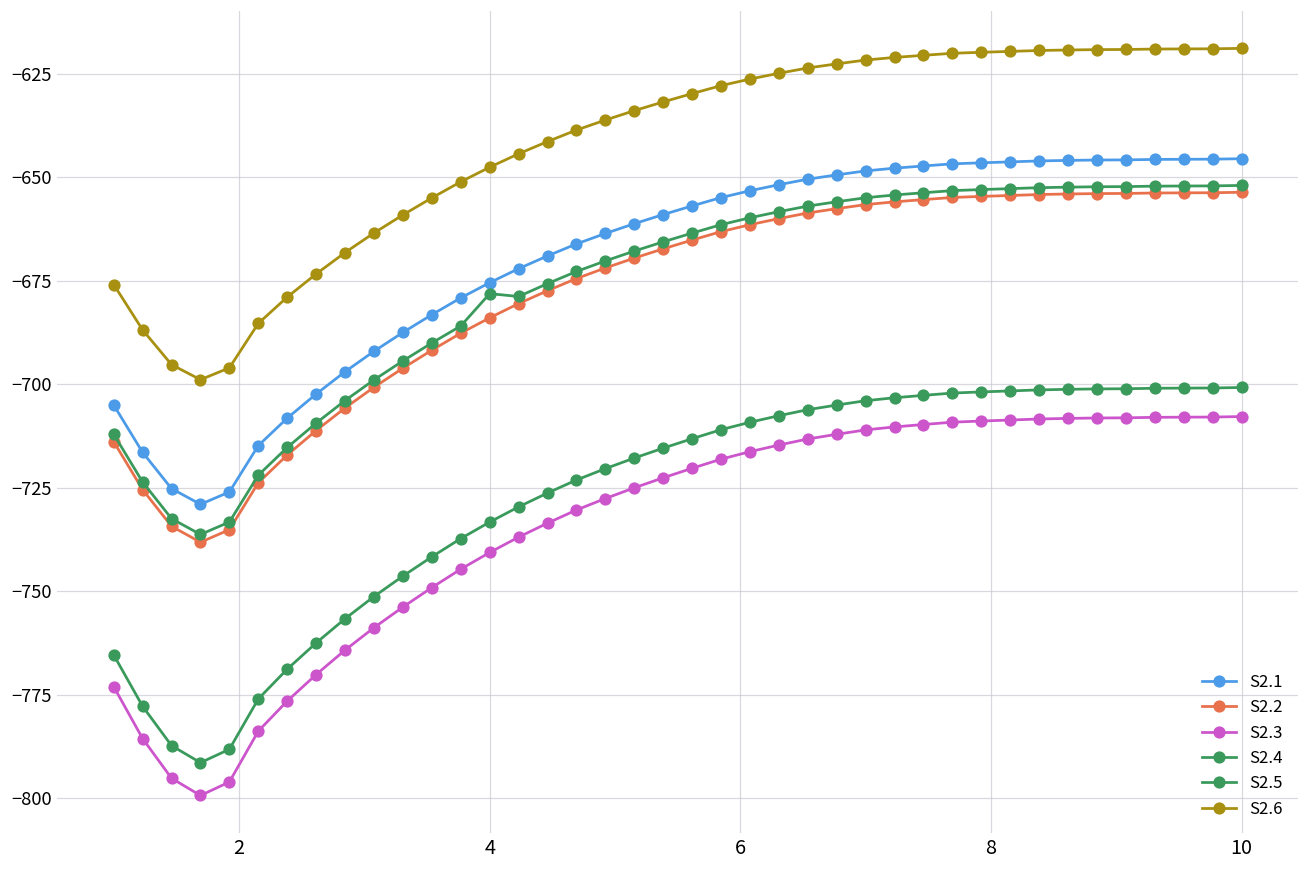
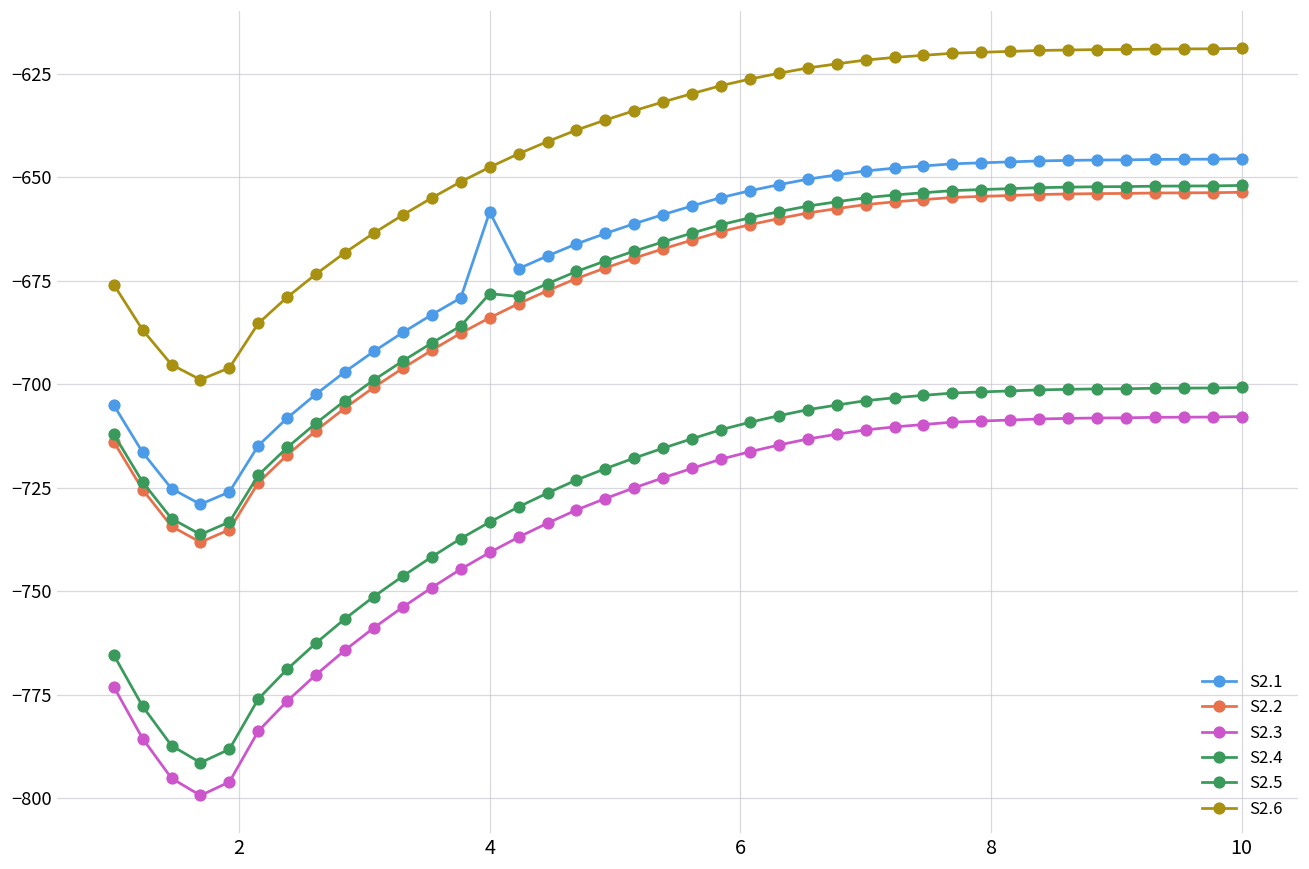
  {
    "S2.1": {
-     "4": -675,
+     "4": -658,
      "10": -645
    },
    "S2.2": {
      "4": -684,
      "10": -654
    },
    "S2.3": {
      "4": -741,
      "10": -708
    },
    "S2.6": {
      "4": -648,
      "10": -619
    }
  }
